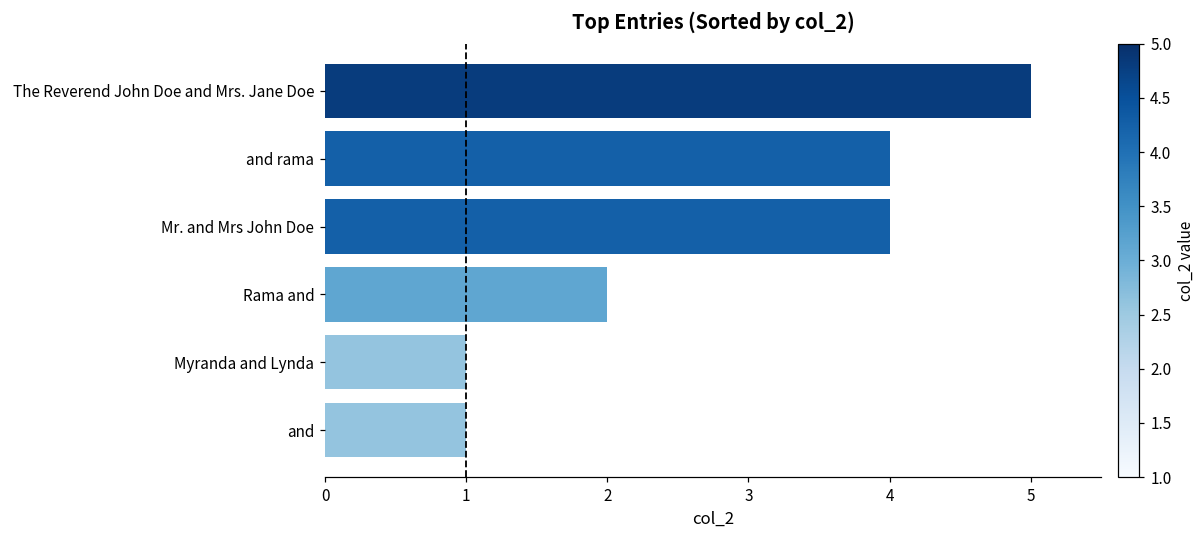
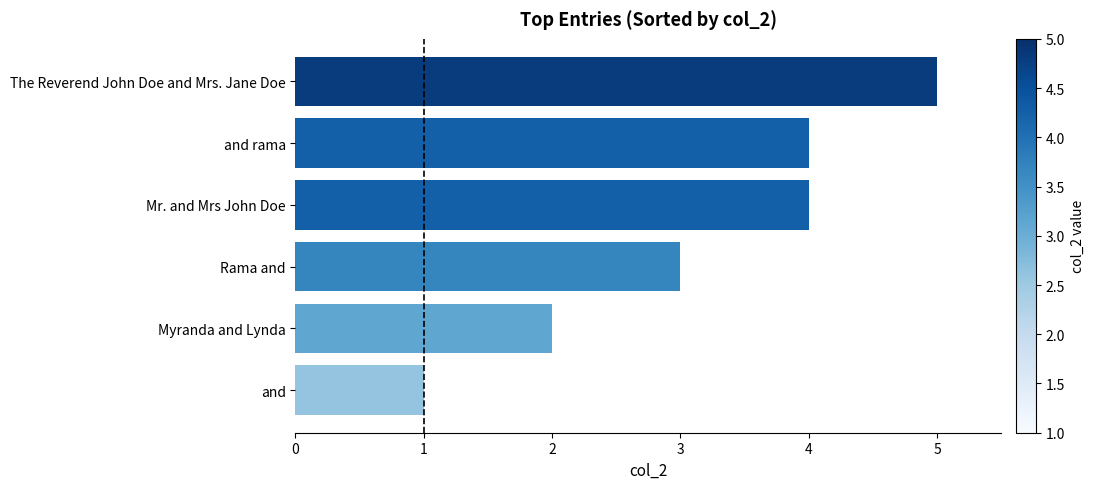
  {
    "The Reverend John Doe and Mrs. Jane Doe": 5,
    "and rama": 4,
    "Mr. and Mrs John Doe": 4,
-   "Rama and": 2,
-   "Myranda and Lynda": 1,
+   "Rama and": 3,
+   "Myranda and Lynda": 2,
    "and": 1
  }
